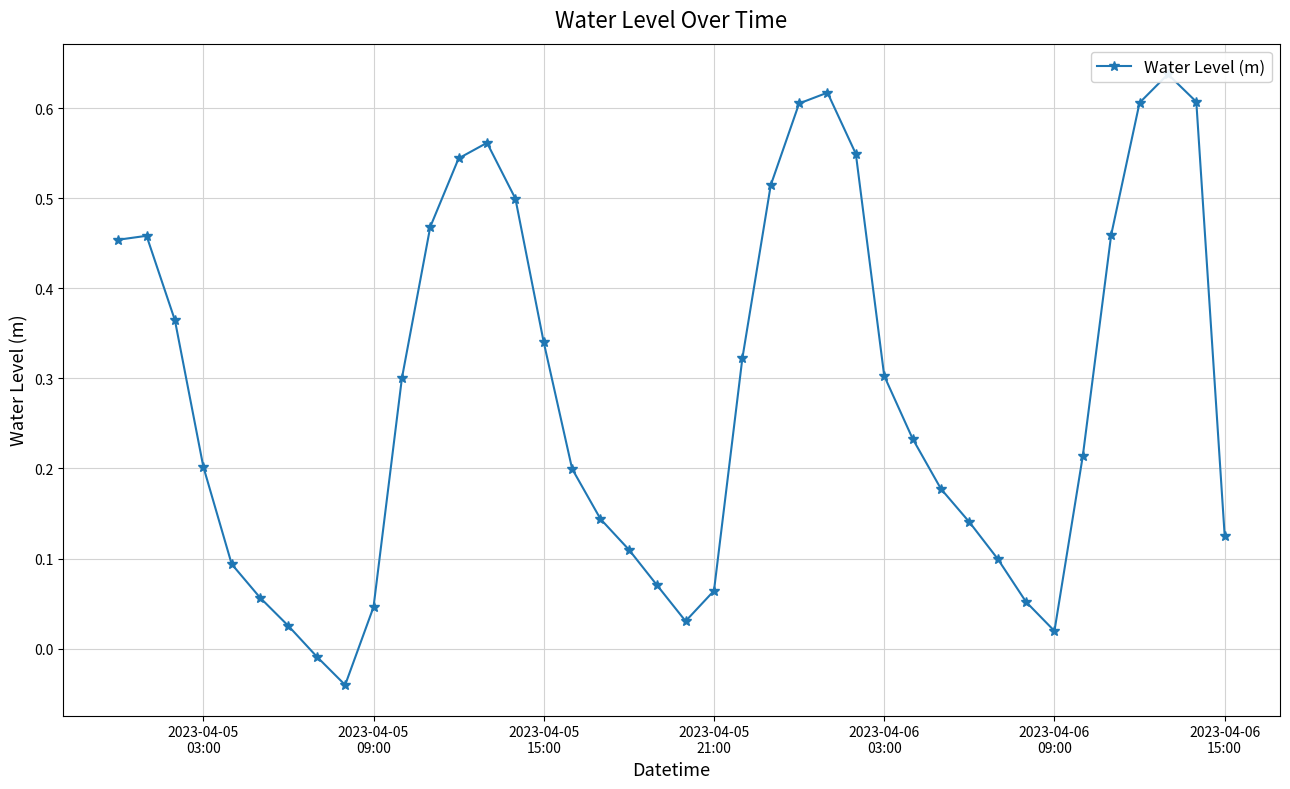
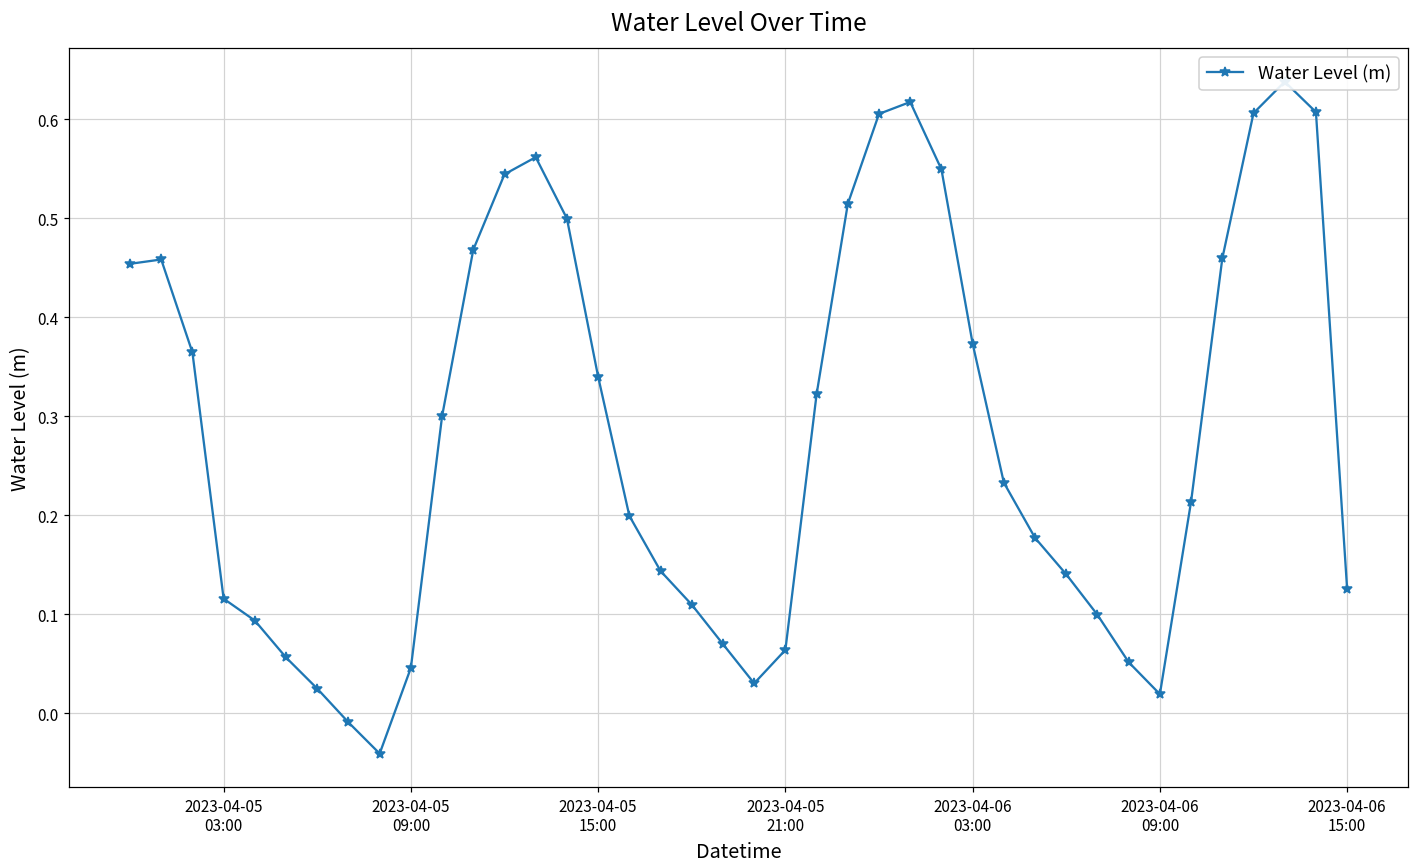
  {
-   "2023-04-05 03:00": 0.20,
+   "2023-04-05 03:00": 0.12,
    "2023-04-05 09:00": 0.05,
    "2023-04-05 15:00": 0.34,
    "2023-04-05 21:00": 0.06,
-   "2023-04-06 03:00": 0.30,
+   "2023-04-06 03:00": 0.37,
    "2023-04-06 09:00": 0.02,
    "2023-04-06 15:00": 0.13
  }
